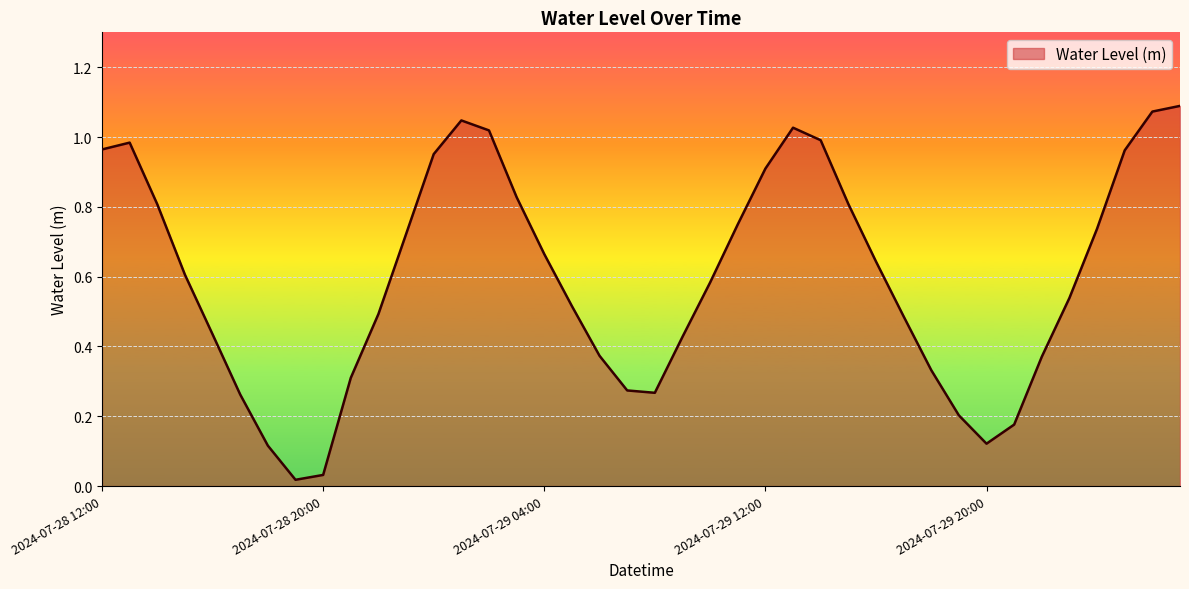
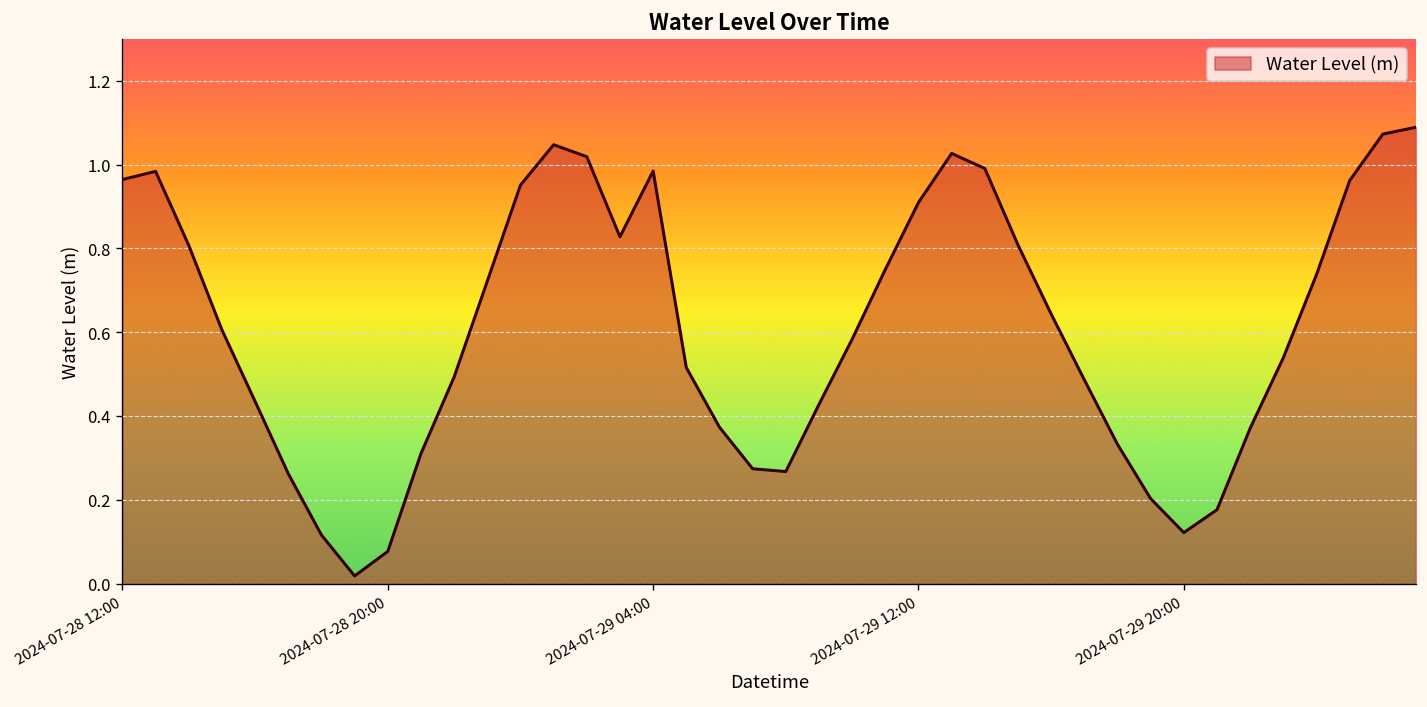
  {
    "2024-07-28 12:00": 0.96,
-   "2024-07-28 20:00": 0.03,
-   "2024-07-29 04:00": 0.66,
+   "2024-07-28 20:00": 0.08,
+   "2024-07-29 04:00": 0.98,
    "2024-07-29 12:00": 0.91,
    "2024-07-29 20:00": 0.12
  }
